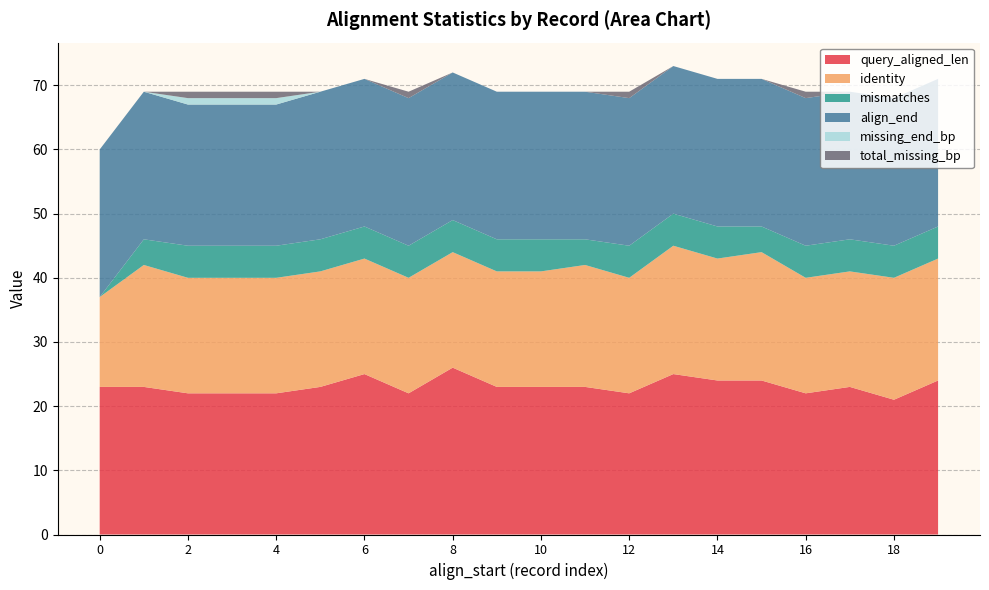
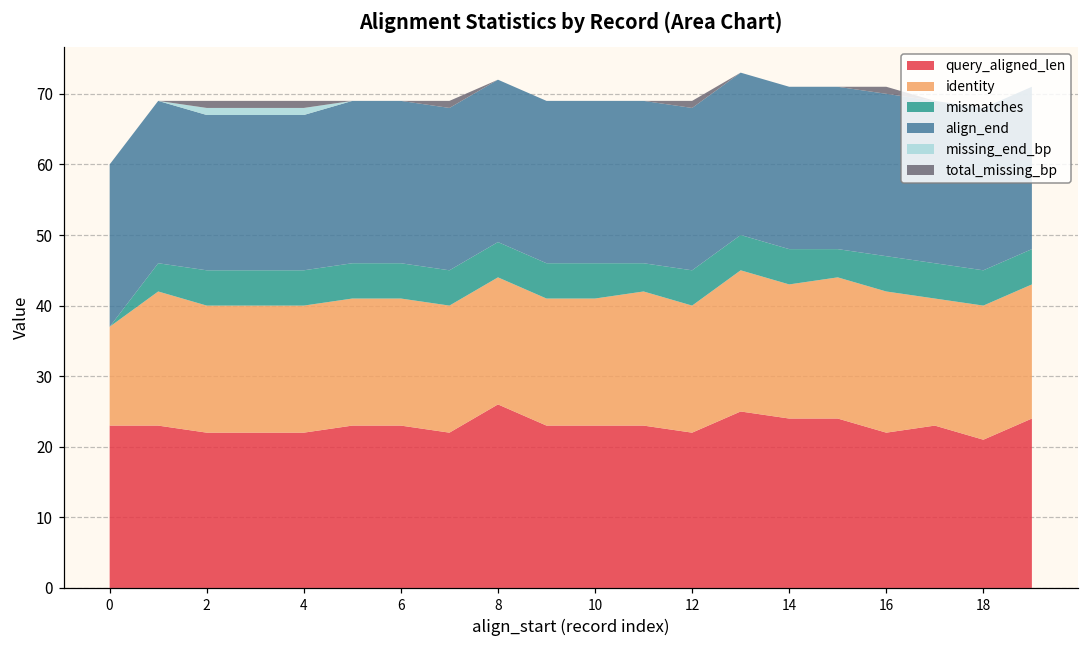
  {
    "query_aligned_len": {
      "0": 23,
      "2": 22,
      "4": 22,
-     "6": 25,
+     "6": 23,
      "8": 26,
      "10": 23,
      "12": 22,
      "14": 24,
      "16": 22,
      "18": 21
    },
    "identity": {
      "2": 18,
      "4": 18,
      "6": 18,
      "8": 18,
      "10": 18,
      "12": 18,
      "14": 19,
-     "16": 18,
+     "16": 20,
      "18": 19
    },
    "missing_end_bp": {
      "2": 1,
      "4": 1
    }
  }
